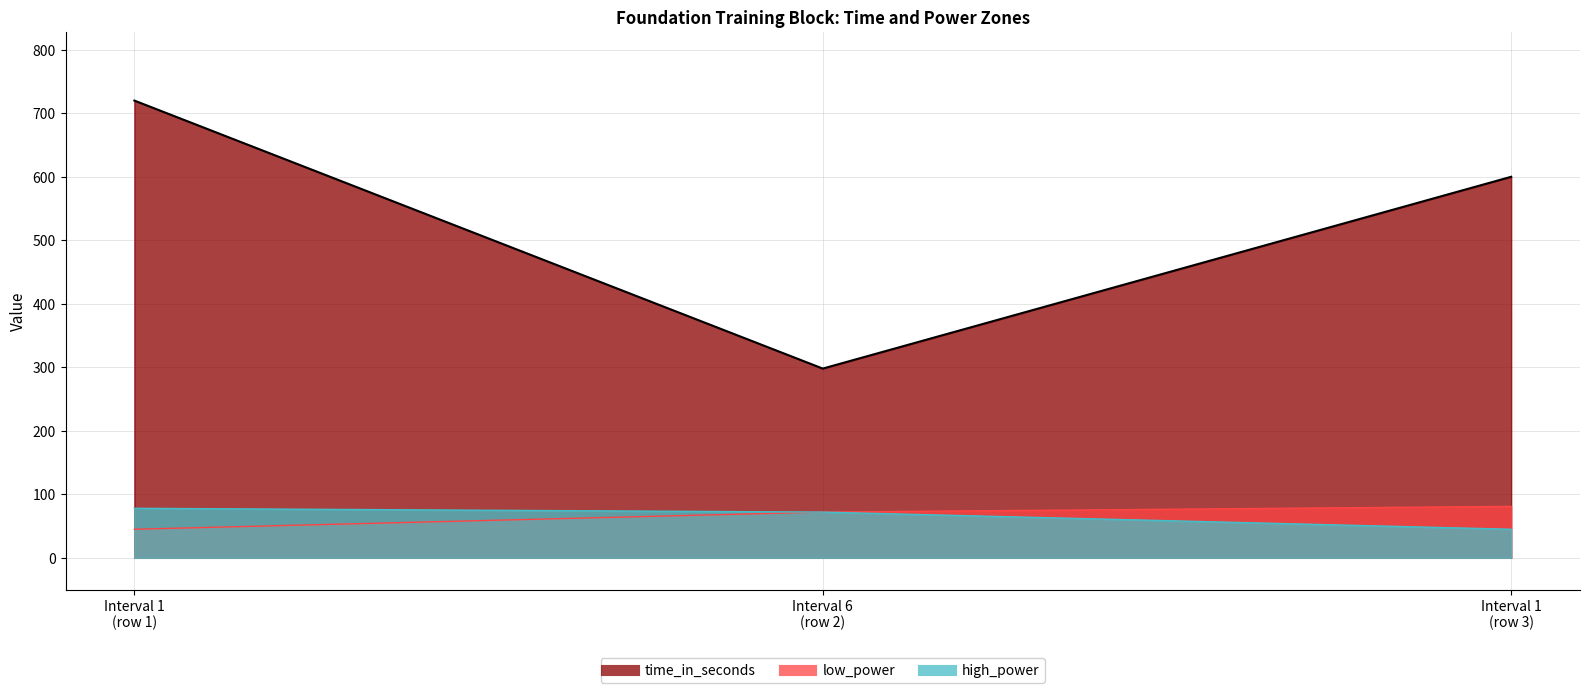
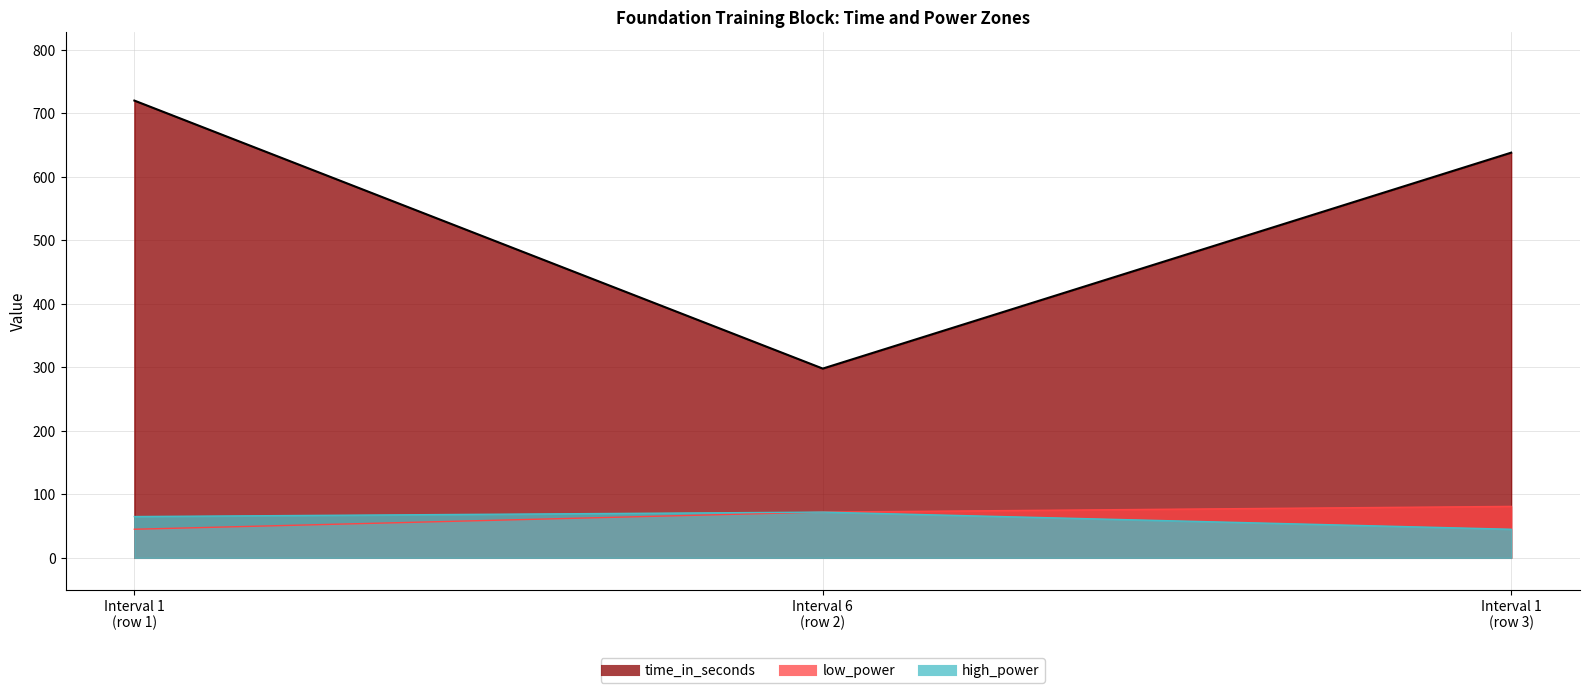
  {
    "time_in_seconds": {
      "Interval 1 (row 1)": 720,
      "Interval 6 (row 2)": 300,
-     "Interval 1 (row 3)": 600
+     "Interval 1 (row 3)": 640
    },
    "low_power": {
      "Interval 1 (row 1)": 50,
      "Interval 1 (row 3)": 80
    },
    "high_power": {
-     "Interval 1 (row 1)": 80,
+     "Interval 1 (row 1)": 70,
      "Interval 1 (row 3)": 50
    }
  }
